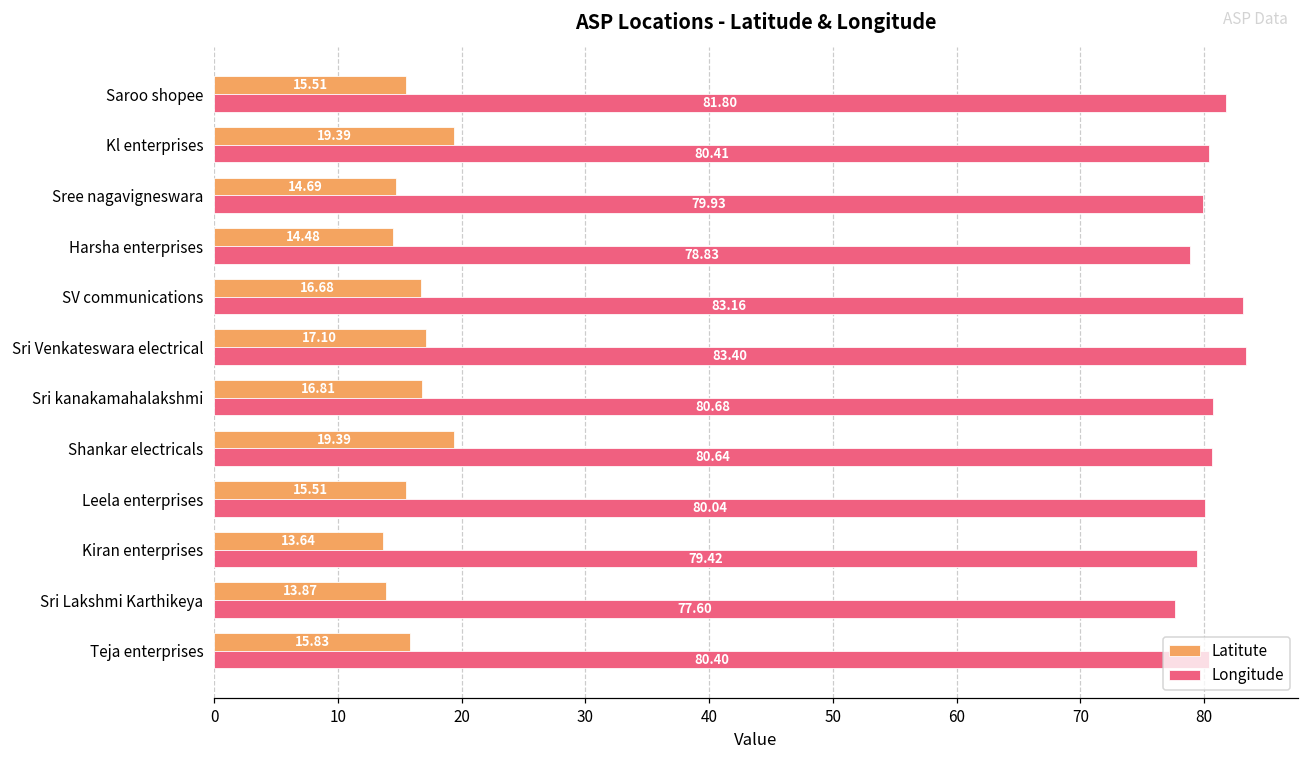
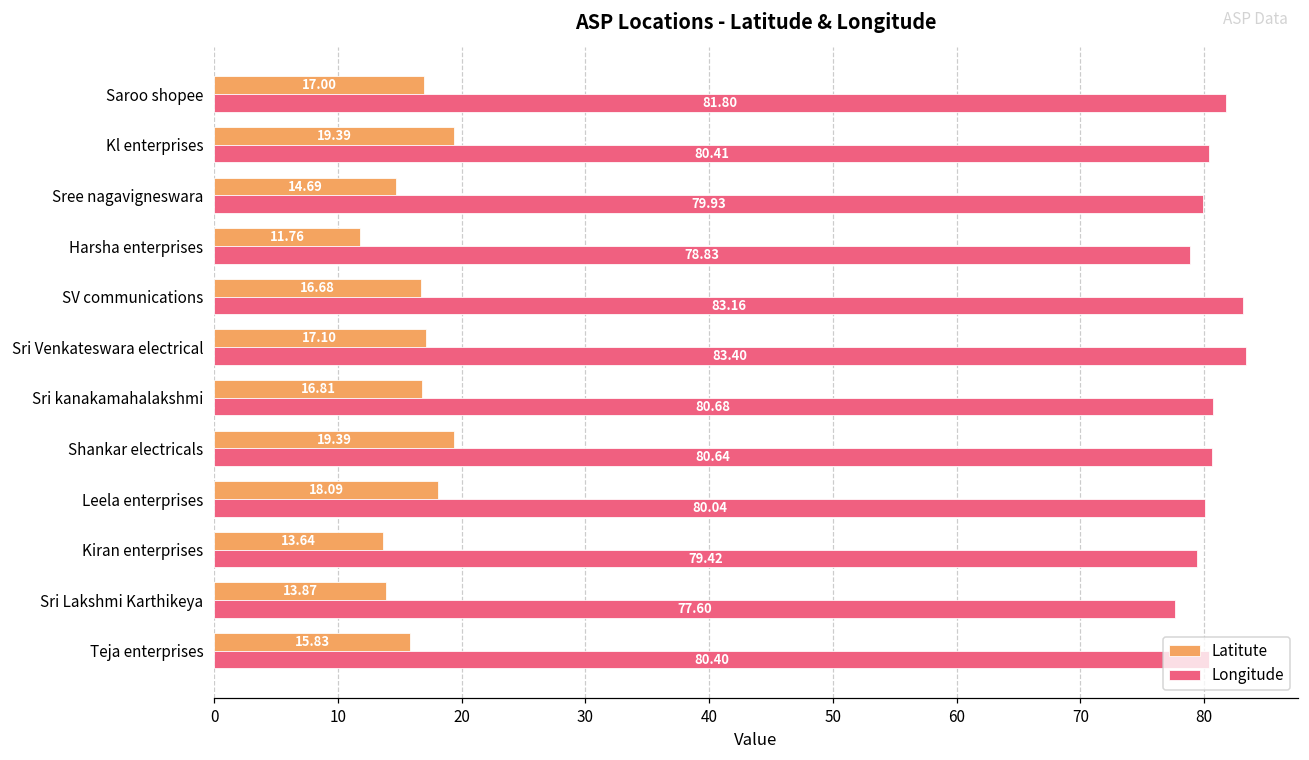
  {
    "Latitute": {
-     "Saroo shopee": 15.51,
+     "Saroo shopee": 17.00,
      "Kl enterprises": 19.39,
      "Sree nagavigneswara": 14.69,
-     "Harsha enterprises": 14.48,
+     "Harsha enterprises": 11.76,
      "SV communications": 16.68,
      "Sri Venkateswara electrical": 17.10,
      "Sri kanakamahalakshmi": 16.81,
      "Shankar electricals": 19.39,
-     "Leela enterprises": 15.51,
+     "Leela enterprises": 18.09,
      "Kiran enterprises": 13.64,
      "Sri Lakshmi Karthikeya": 13.87,
      "Teja enterprises": 15.83
    },
    "Longitude": {
      "Saroo shopee": 81.80,
      "Kl enterprises": 80.41,
      "Sree nagavigneswara": 79.93,
      "Harsha enterprises": 78.83,
      "SV communications": 83.16,
      "Sri Venkateswara electrical": 83.40,
      "Sri kanakamahalakshmi": 80.68,
      "Shankar electricals": 80.64,
      "Leela enterprises": 80.04,
      "Kiran enterprises": 79.42,
      "Sri Lakshmi Karthikeya": 77.60
    }
  }
